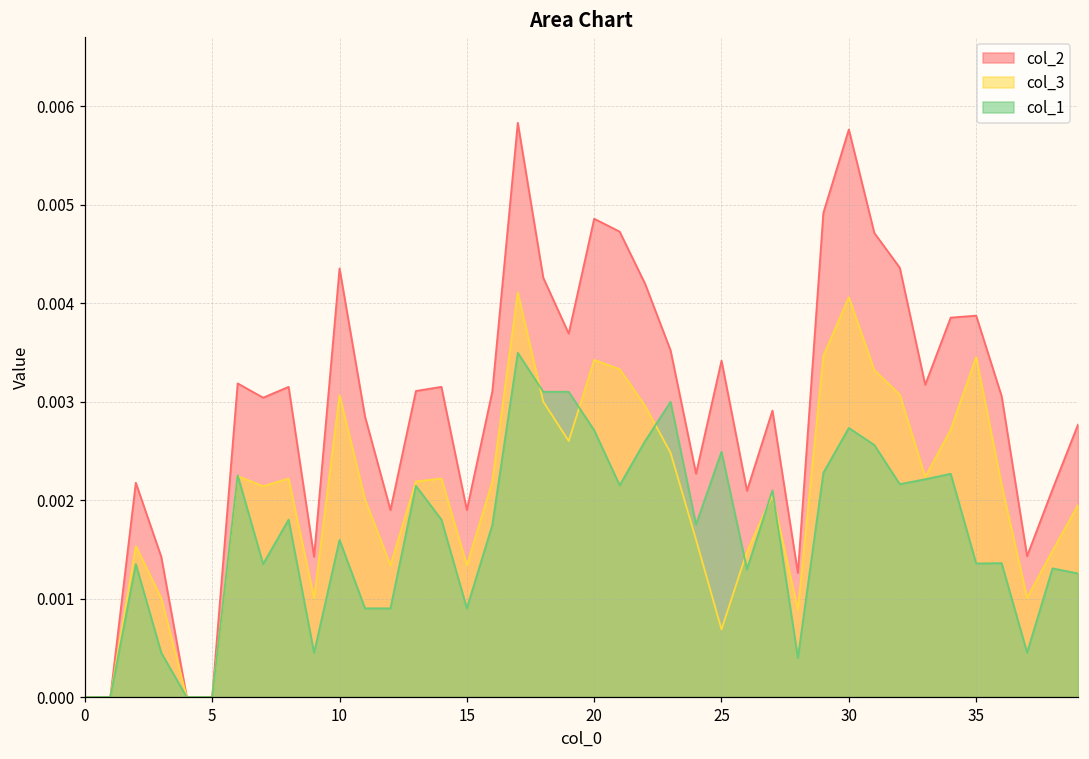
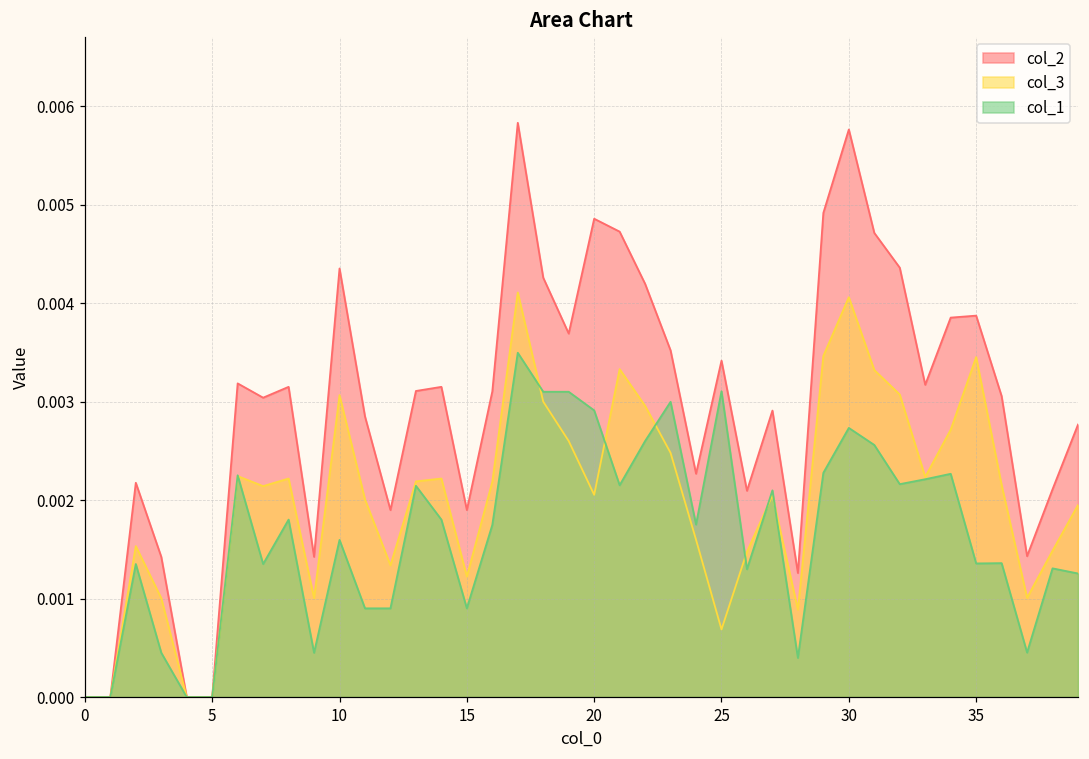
  {
    "col_2": {
      "10": 0.0044,
      "15": 0.0019,
      "20": 0.0049,
      "25": 0.0034,
      "30": 0.0058,
      "35": 0.0039
    },
    "col_3": {
      "10": 0.0031,
-     "15": 0.0013,
-     "20": 0.0034,
+     "15": 0.0012,
+     "20": 0.0021,
      "25": 0.0007,
      "30": 0.0041,
      "35": 0.0035
    },
    "col_1": {
      "10": 0.0016,
      "15": 0.0009,
-     "20": 0.0027,
-     "25": 0.0025,
+     "20": 0.0029,
+     "25": 0.0031,
      "30": 0.0027,
      "35": 0.0014
    }
  }
